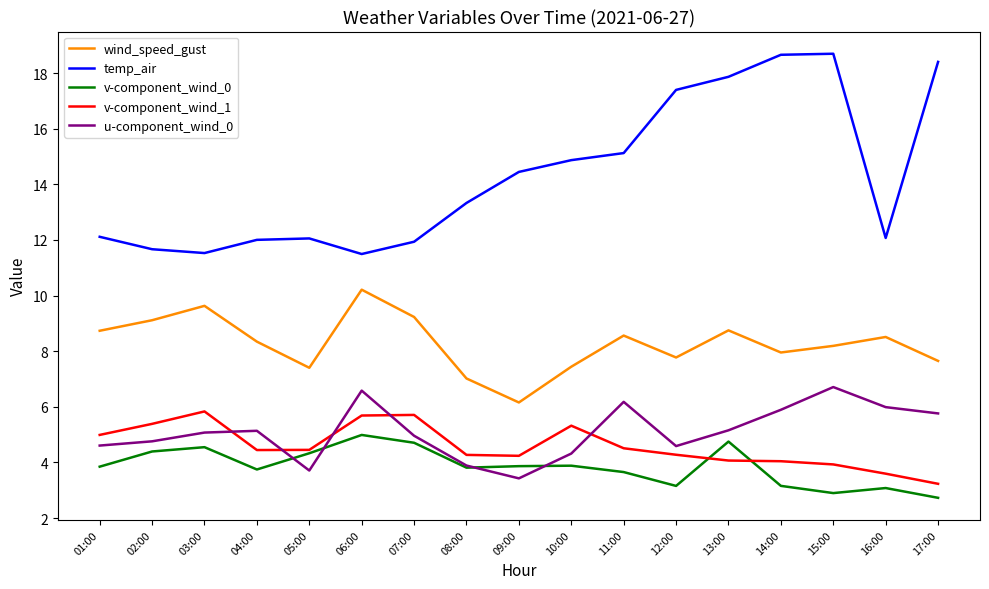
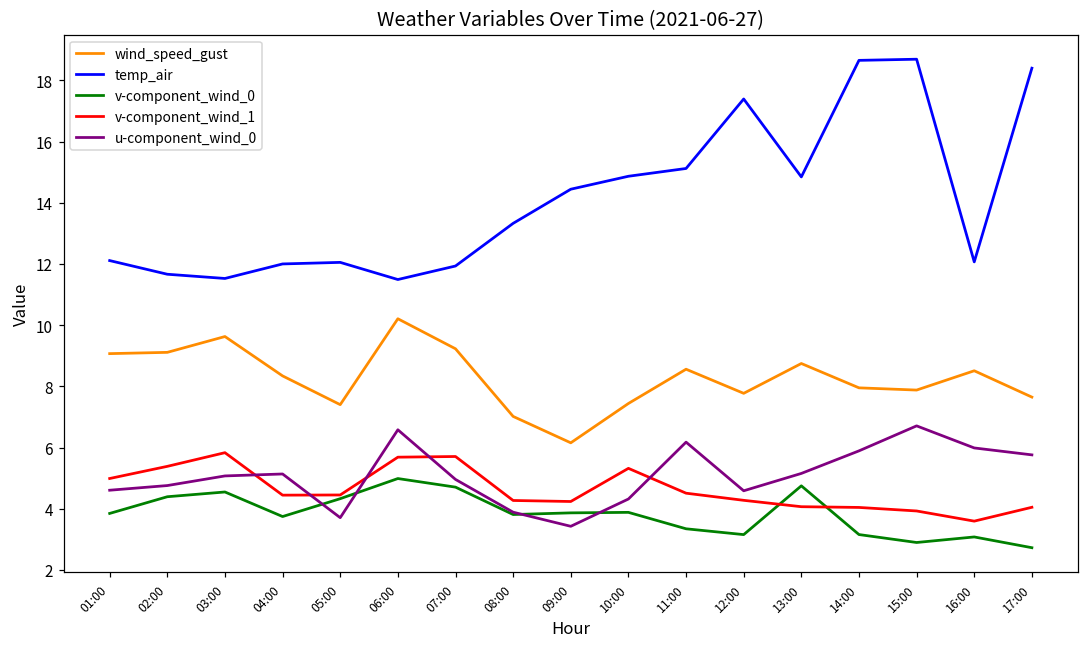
  {
    "wind_speed_gust": {
-     "01:00": 8.7,
+     "01:00": 9.1,
      "02:00": 9.1,
      "03:00": 9.6,
      "04:00": 8.3,
      "05:00": 7.4,
      "06:00": 10.2,
      "07:00": 9.2,
      "08:00": 7.0,
      "09:00": 6.2,
      "10:00": 7.4,
      "11:00": 8.6,
      "12:00": 7.8,
      "13:00": 8.7,
      "14:00": 8.0,
-     "15:00": 8.2,
+     "15:00": 7.9,
      "16:00": 8.5,
      "17:00": 7.6
    },
    "temp_air": {
      "01:00": 12.1,
      "02:00": 11.7,
      "03:00": 11.5,
      "04:00": 12.0,
      "05:00": 12.1,
      "06:00": 11.5,
      "07:00": 11.9,
      "08:00": 13.3,
      "09:00": 14.4,
      "10:00": 14.9,
      "11:00": 15.1,
      "12:00": 17.4,
-     "13:00": 17.9,
+     "13:00": 14.8,
      "14:00": 18.7,
      "15:00": 18.7,
      "16:00": 12.1,
      "17:00": 18.4
    },
    "v-component_wind_0": {
      "01:00": 3.8,
      "02:00": 4.4,
      "03:00": 4.5,
      "04:00": 3.7,
      "05:00": 4.3,
      "06:00": 5.0,
      "07:00": 4.7,
      "09:00": 3.9,
      "10:00": 3.9,
-     "11:00": 3.7,
+     "11:00": 3.3,
      "12:00": 3.2,
      "13:00": 4.7,
      "14:00": 3.2,
      "15:00": 2.9,
      "16:00": 3.1,
      "17:00": 2.7
    },
    "v-component_wind_1": {
      "01:00": 5.0,
      "02:00": 5.4,
      "03:00": 5.8,
      "04:00": 4.4,
      "05:00": 4.5,
      "06:00": 5.7,
      "07:00": 5.7,
      "08:00": 4.3,
      "09:00": 4.2,
      "10:00": 5.3,
      "11:00": 4.5,
      "12:00": 4.3,
      "13:00": 4.1,
      "14:00": 4.0,
      "15:00": 3.9,
      "16:00": 3.6,
-     "17:00": 3.2
+     "17:00": 4.0
    },
    "u-component_wind_0": {
      "01:00": 4.6,
      "02:00": 4.8,
      "03:00": 5.1,
      "04:00": 5.1,
      "05:00": 3.7,
      "06:00": 6.6,
      "07:00": 5.0,
      "09:00": 3.4,
      "10:00": 4.3,
      "11:00": 6.2,
      "12:00": 4.6,
      "13:00": 5.2,
      "14:00": 5.9,
      "15:00": 6.7,
      "16:00": 6.0,
      "17:00": 5.8
    }
  }
